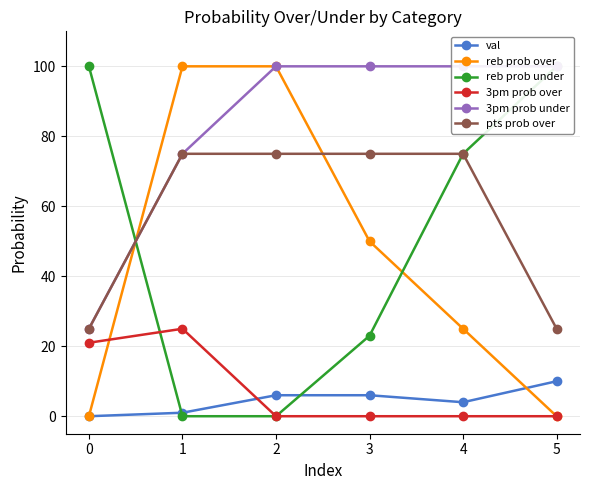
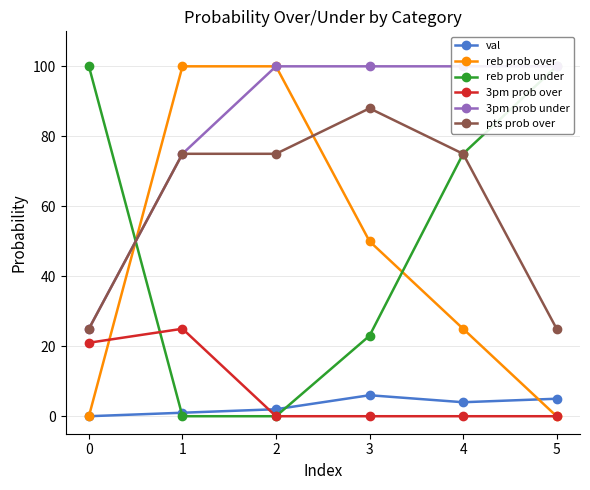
  {
    "val": {
      "1": 1,
-     "2": 6,
+     "2": 2,
      "3": 6,
      "4": 4,
-     "5": 10
+     "5": 5
    },
    "reb prob over": {
      "1": 100,
      "3": 50,
      "4": 25
    },
    "reb prob under": {
      "0": 100,
      "1": 0,
      "3": 23
    },
    "3pm prob over": {
      "0": 21,
      "1": 25,
      "3": 0,
      "4": 0
    },
    "3pm prob under": {
      "3": 100
    },
    "pts prob over": {
      "2": 75,
-     "3": 75,
+     "3": 88,
      "5": 25
    }
  }
